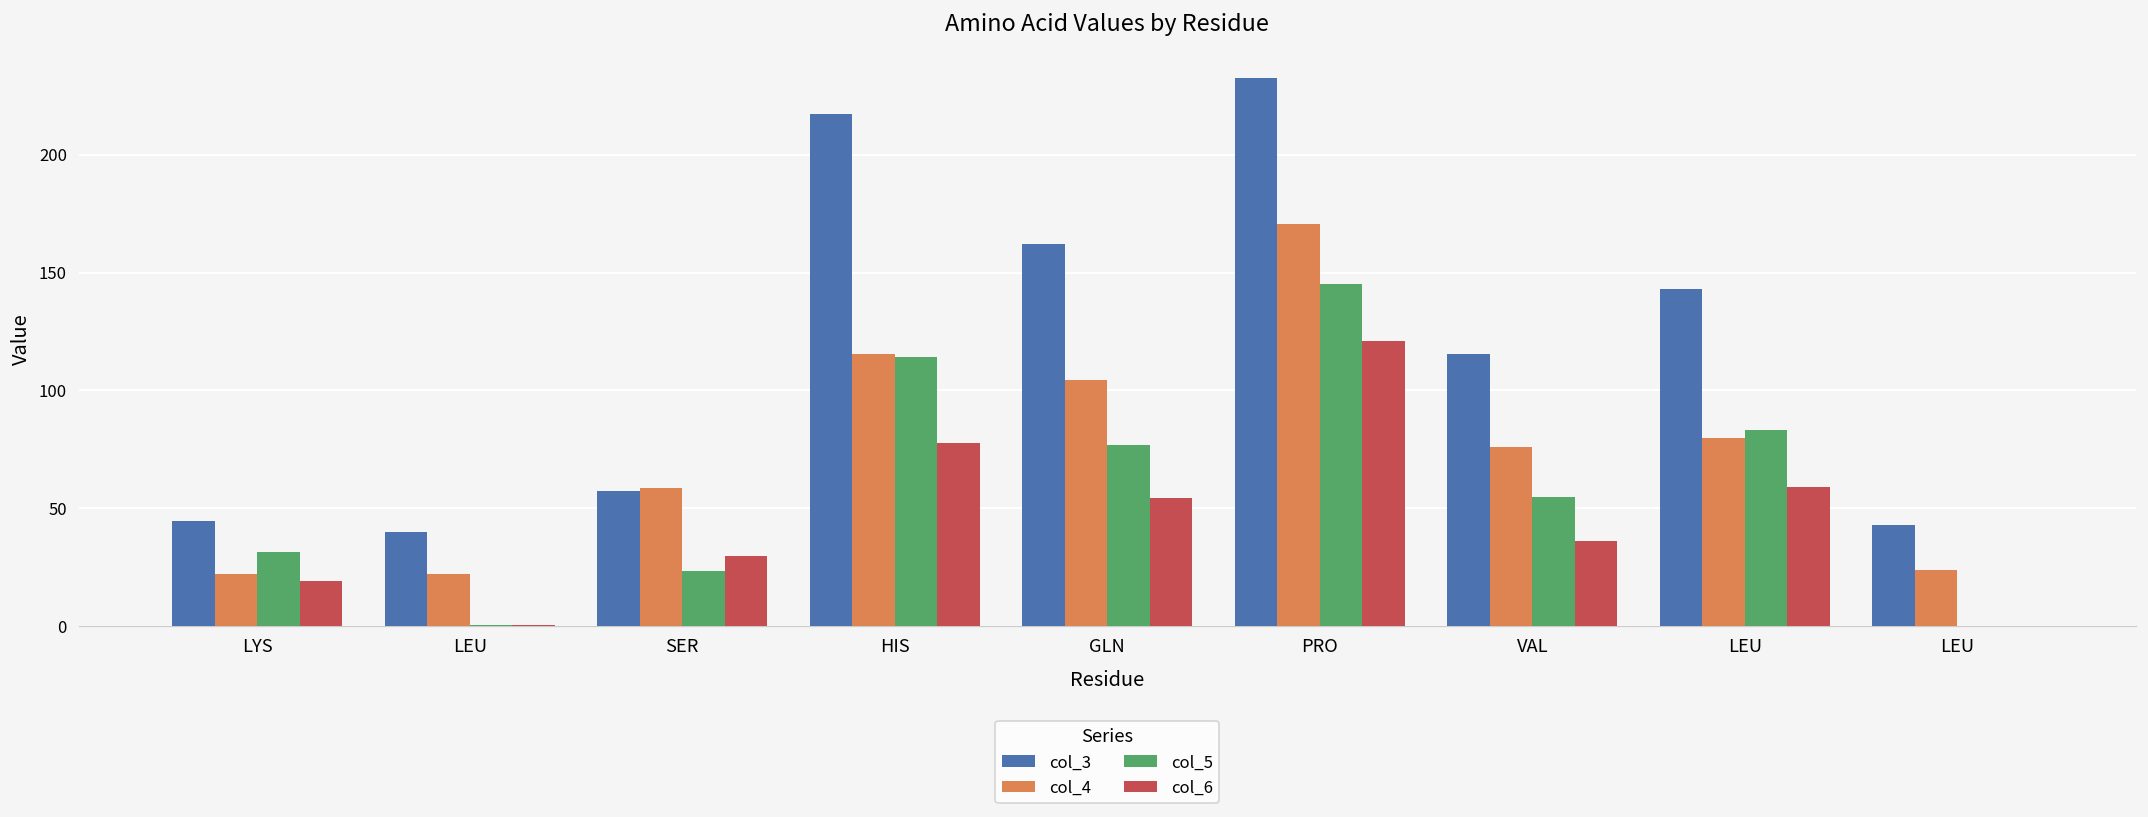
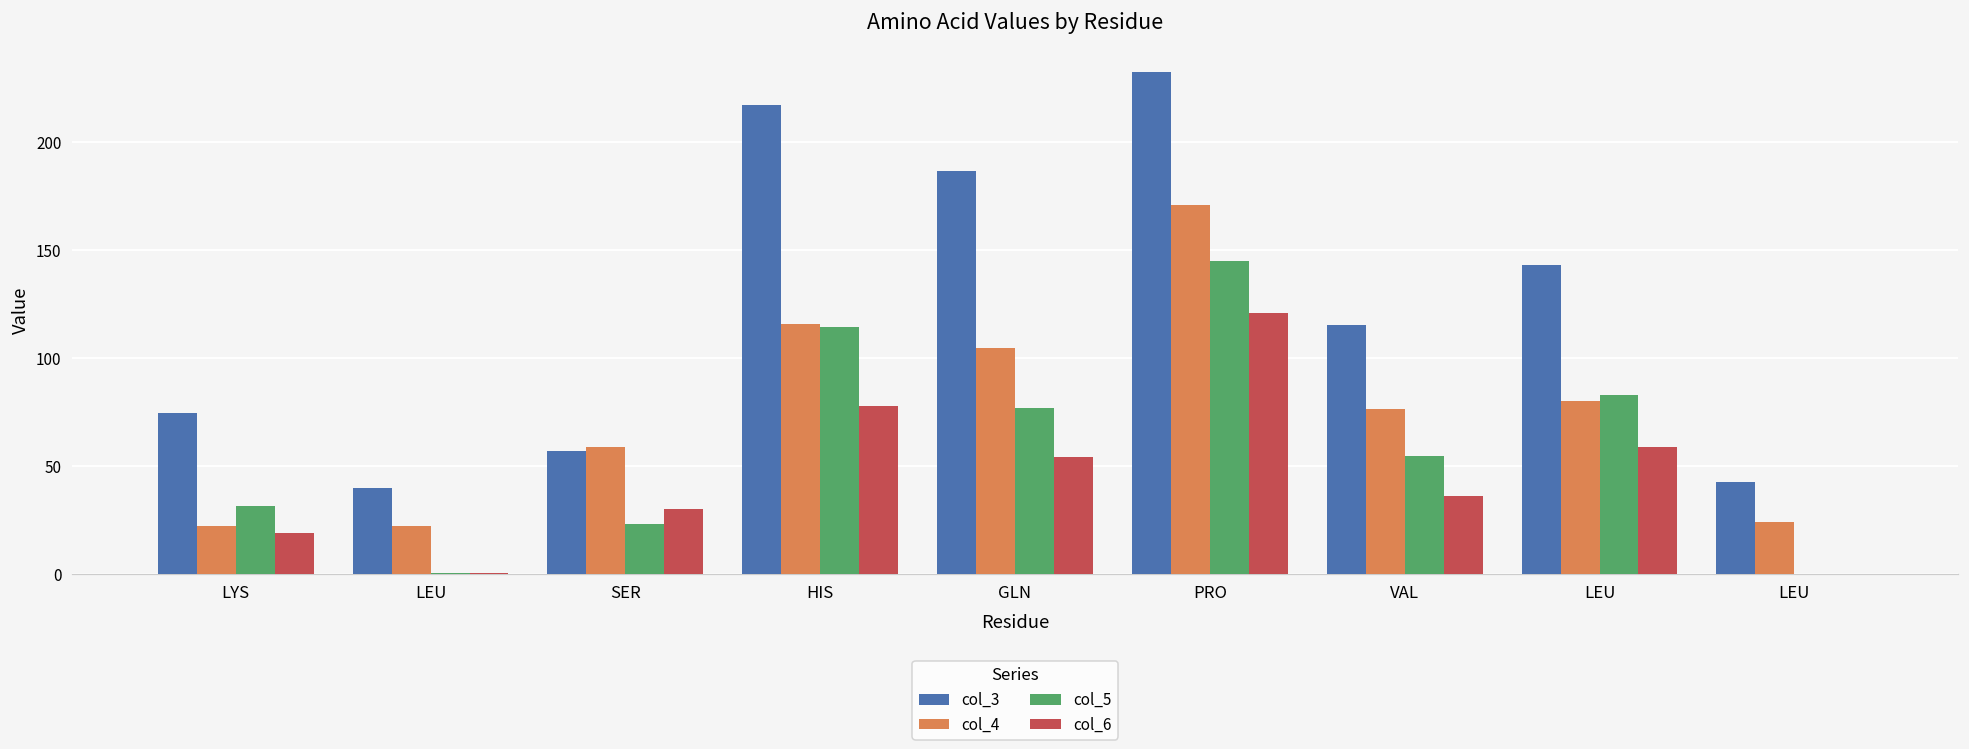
  {
    "col_3": {
-     "LYS": 44,
+     "LYS": 75,
      "SER": 57,
      "HIS": 217,
-     "GLN": 162,
+     "GLN": 187,
      "PRO": 232,
      "VAL": 115
    },
    "col_5": {
      "LYS": 31,
      "SER": 23,
      "HIS": 114,
      "GLN": 77,
      "PRO": 145,
      "VAL": 55
    }
  }
